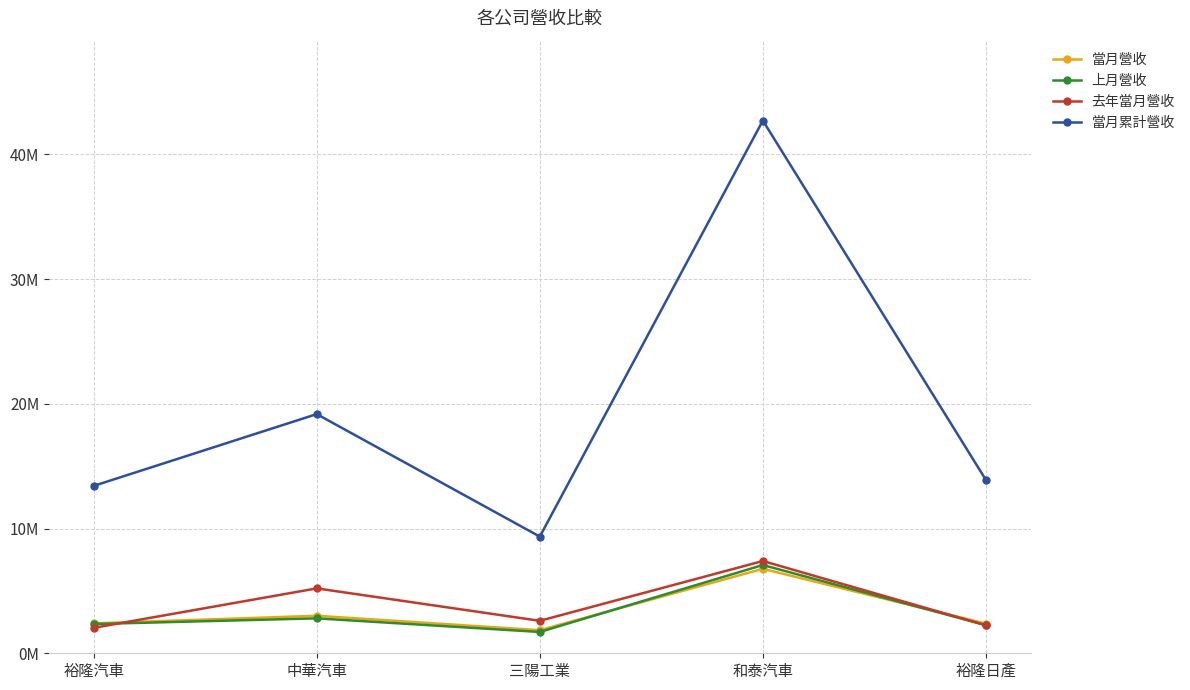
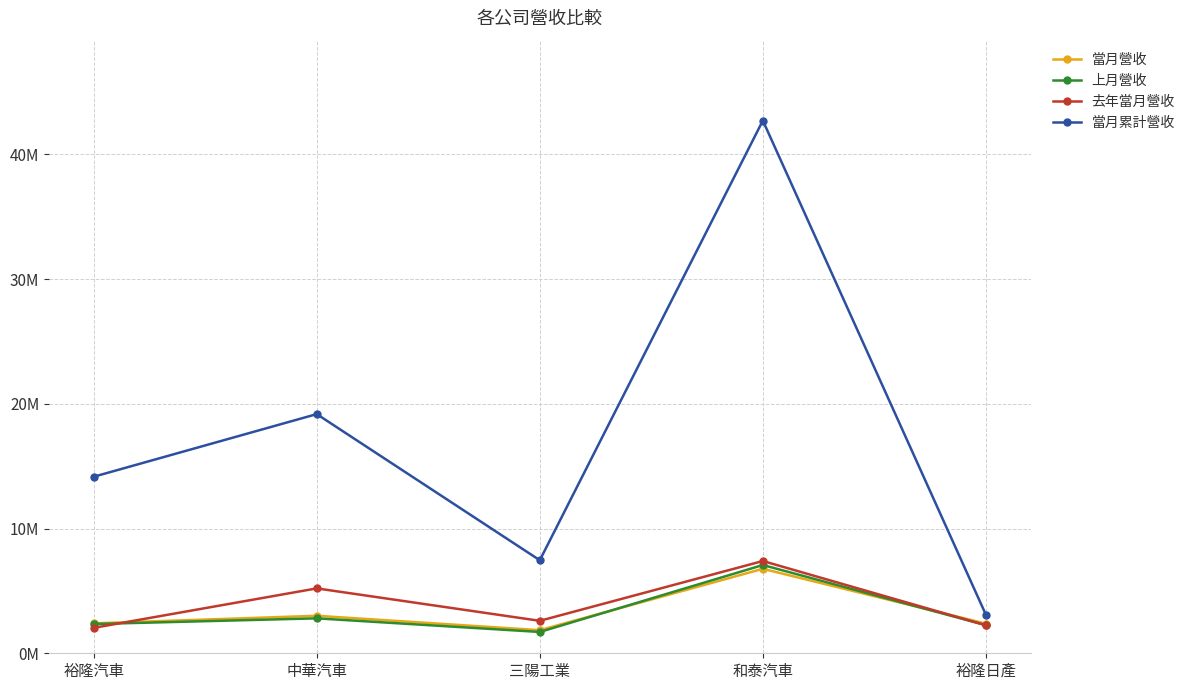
  {
    "當月營收": {
      "和泰汽車": 6800000
    },
    "上月營收": {
      "和泰汽車": 7100000
    },
    "去年當月營收": {
      "裕隆汽車": 2000000,
      "中華汽車": 5200000,
      "三陽工業": 2600000,
      "和泰汽車": 7400000
    },
    "當月累計營收": {
-     "裕隆汽車": 13400000,
+     "裕隆汽車": 14200000,
      "中華汽車": 19200000,
-     "三陽工業": 9400000,
+     "三陽工業": 7500000,
      "和泰汽車": 42700000,
-     "裕隆日產": 13900000
+     "裕隆日產": 3100000
    }
  }
